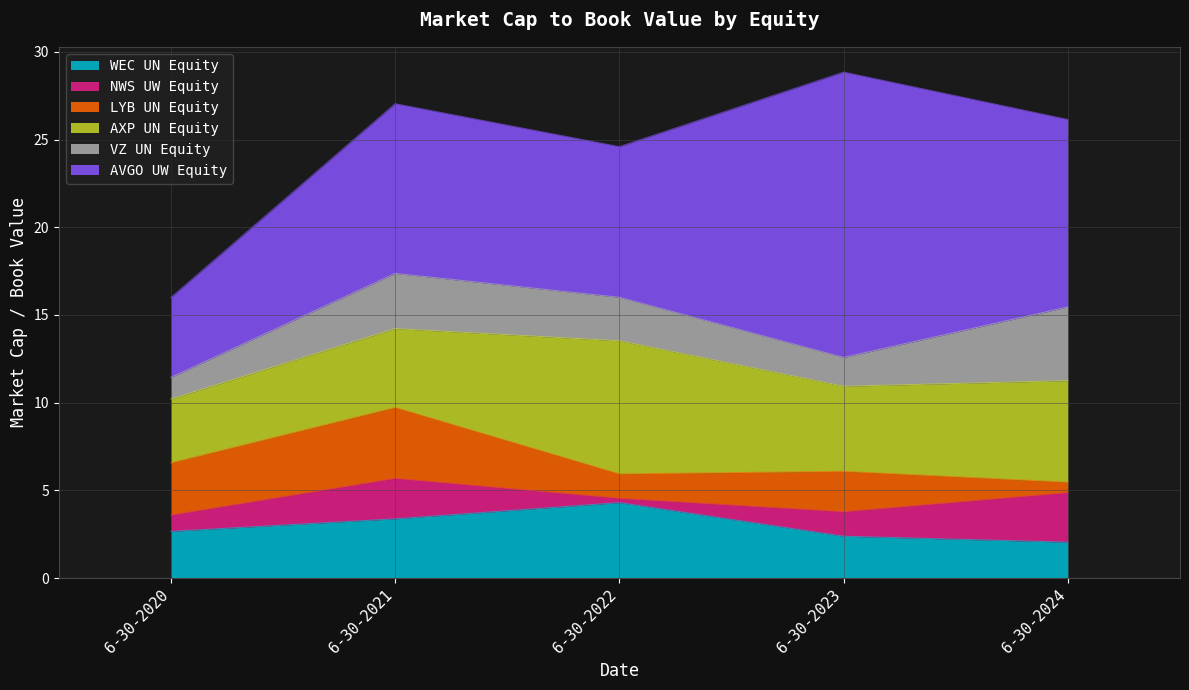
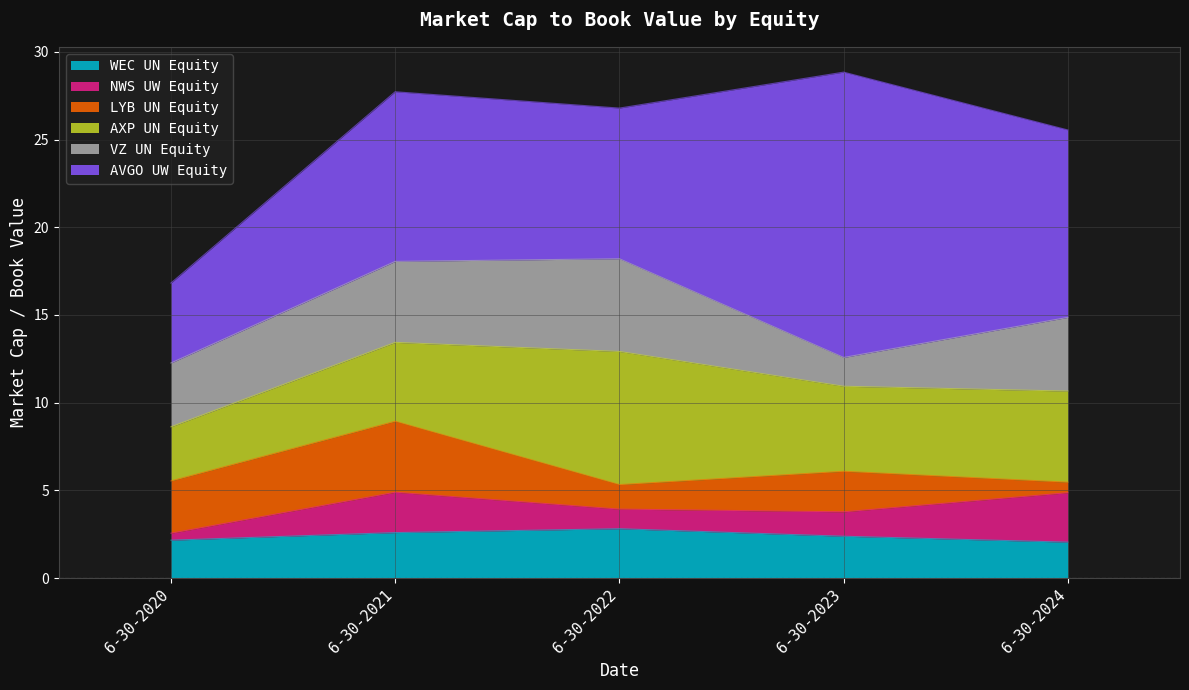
  {
    "WEC UN Equity": {
-     "6-30-2020": 2.7,
-     "6-30-2021": 3.4,
-     "6-30-2022": 4.3,
+     "6-30-2020": 2.2,
+     "6-30-2021": 2.6,
+     "6-30-2022": 2.8,
      "6-30-2023": 2.4,
      "6-30-2024": 2.0
    },
    "NWS UW Equity": {
-     "6-30-2020": 0.9,
+     "6-30-2020": 0.4,
      "6-30-2021": 2.3,
-     "6-30-2022": 0.2,
+     "6-30-2022": 1.1,
      "6-30-2023": 1.4,
      "6-30-2024": 2.8
    },
    "LYB UN Equity": {
      "6-30-2020": 3.0,
      "6-30-2021": 4.0,
      "6-30-2022": 1.4,
      "6-30-2023": 2.3,
      "6-30-2024": 0.6
    },
    "AXP UN Equity": {
-     "6-30-2020": 3.6,
+     "6-30-2020": 3.1,
      "6-30-2021": 4.5,
      "6-30-2022": 7.6,
      "6-30-2023": 4.8,
-     "6-30-2024": 5.8
+     "6-30-2024": 5.2
    },
    "VZ UN Equity": {
-     "6-30-2020": 1.2,
-     "6-30-2021": 3.1,
-     "6-30-2022": 2.5,
+     "6-30-2020": 3.6,
+     "6-30-2021": 4.6,
+     "6-30-2022": 5.3,
      "6-30-2023": 1.6,
      "6-30-2024": 4.2
    },
    "AVGO UW Equity": {
      "6-30-2020": 4.6,
      "6-30-2021": 9.7,
      "6-30-2022": 8.6,
      "6-30-2023": 16.3,
      "6-30-2024": 10.7
    }
  }
